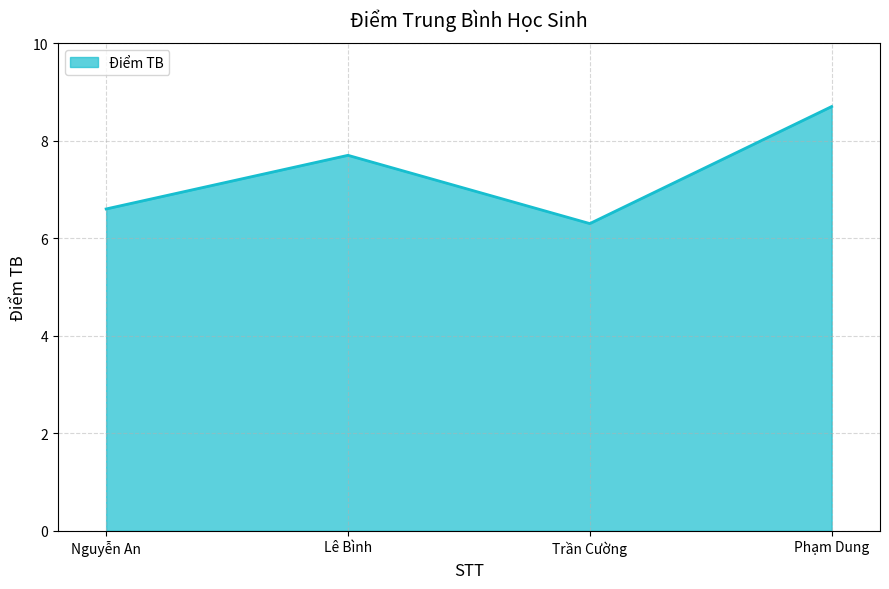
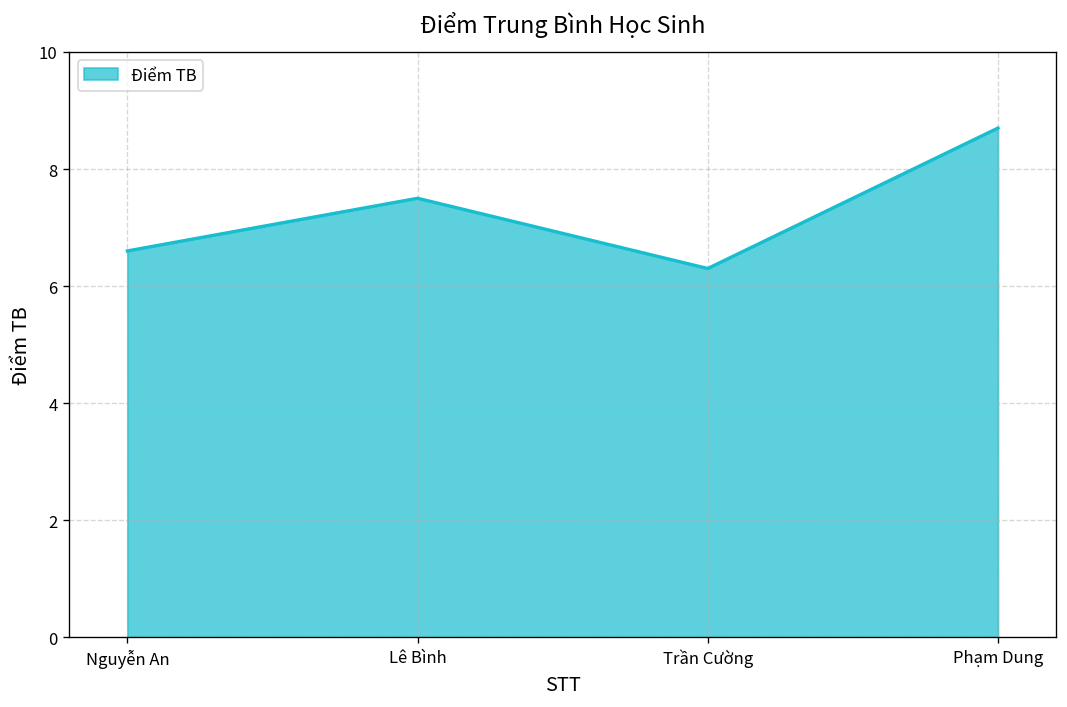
  {
    "Nguyễn An": 6.6,
-   "Lê Bình": 7.7,
+   "Lê Bình": 7.5,
    "Trần Cường": 6.3,
    "Phạm Dung": 8.7
  }
